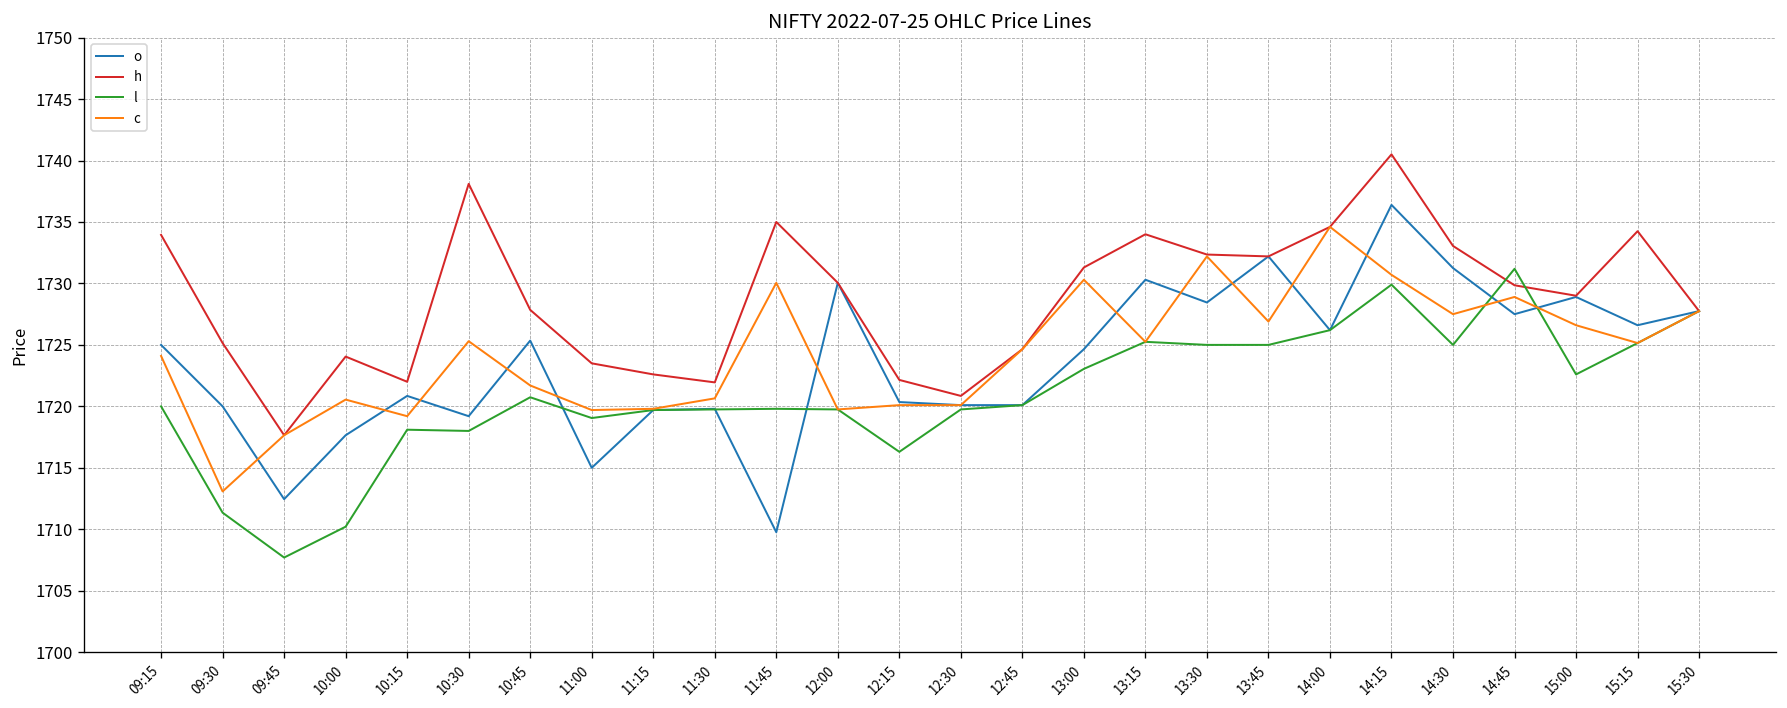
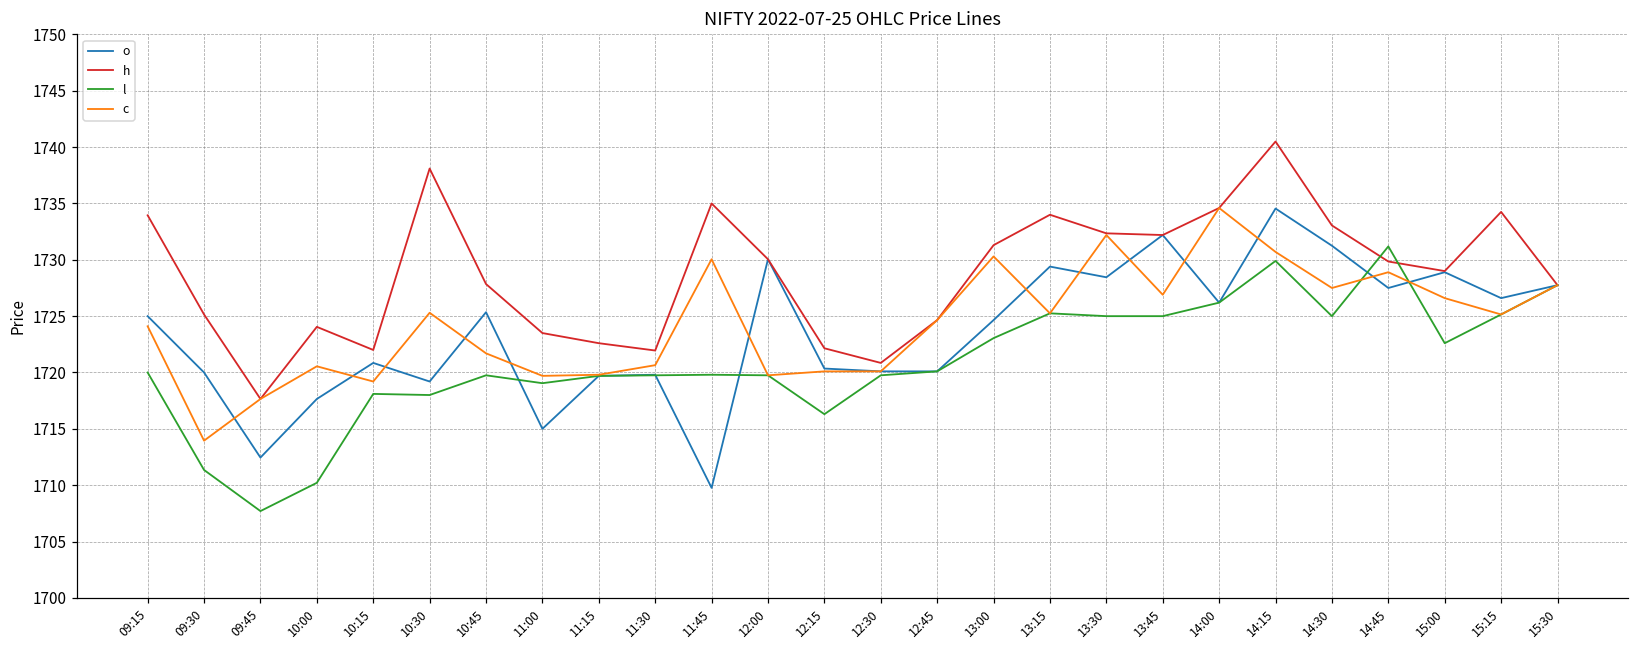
  {
    "o": {
      "09:15": 1725.0,
      "09:30": 1720.0,
      "09:45": 1712.5,
      "10:00": 1717.7,
      "10:15": 1720.9,
      "10:30": 1719.2,
      "10:45": 1725.4,
      "11:00": 1715.0,
      "11:45": 1709.8,
      "12:15": 1720.4,
      "13:00": 1724.7,
-     "13:15": 1730.3,
+     "13:15": 1729.4,
      "13:30": 1728.5,
-     "14:15": 1736.4,
+     "14:15": 1734.6,
      "14:30": 1731.3,
      "14:45": 1727.5,
      "15:15": 1726.6
    },
    "h": {
      "09:15": 1734.0,
      "09:30": 1725.2,
      "10:00": 1724.1,
      "10:15": 1722.0,
      "10:30": 1738.1,
      "10:45": 1727.9,
      "11:00": 1723.5,
      "11:15": 1722.6,
      "11:30": 1722.0,
      "11:45": 1735.0,
      "12:15": 1722.2,
      "12:30": 1720.9,
      "13:00": 1731.3,
      "13:15": 1734.0,
      "14:15": 1740.5,
      "14:30": 1733.1,
      "14:45": 1729.9,
      "15:15": 1734.3
    },
    "l": {
      "09:15": 1720.0,
      "09:30": 1711.4,
      "09:45": 1707.7,
      "10:00": 1710.2,
      "10:15": 1718.1,
      "10:30": 1718.0,
-     "10:45": 1720.7,
+     "10:45": 1719.8,
      "11:00": 1719.1,
      "11:45": 1719.8,
      "12:15": 1716.3,
      "12:30": 1719.8,
      "13:00": 1723.1,
      "13:30": 1725.0,
      "13:45": 1725.0,
      "14:15": 1729.9,
      "14:30": 1725.0,
      "14:45": 1731.2,
      "15:00": 1722.6
    },
    "c": {
      "09:15": 1724.1,
-     "09:30": 1713.1,
+     "09:30": 1714.0,
      "10:00": 1720.6,
      "10:15": 1719.2,
      "10:30": 1725.3,
      "10:45": 1721.7,
      "11:00": 1719.7,
      "11:30": 1720.7,
      "11:45": 1730.1,
      "12:15": 1720.1,
      "13:00": 1730.3,
      "13:45": 1726.9,
      "14:15": 1730.7,
      "14:30": 1727.5,
      "14:45": 1728.9,
      "15:00": 1726.6
    }
  }
